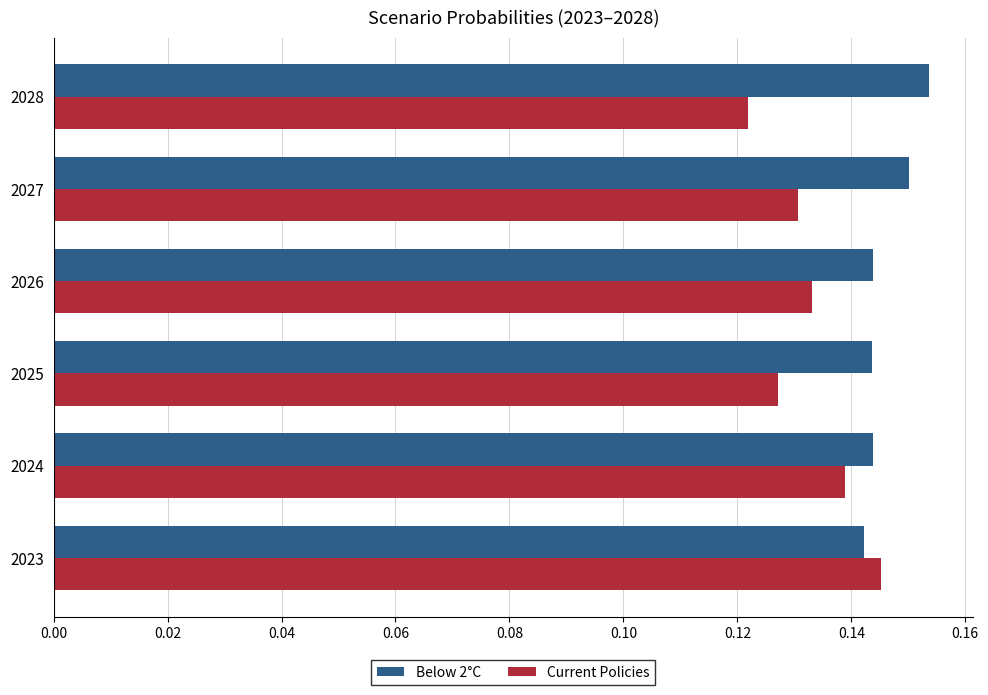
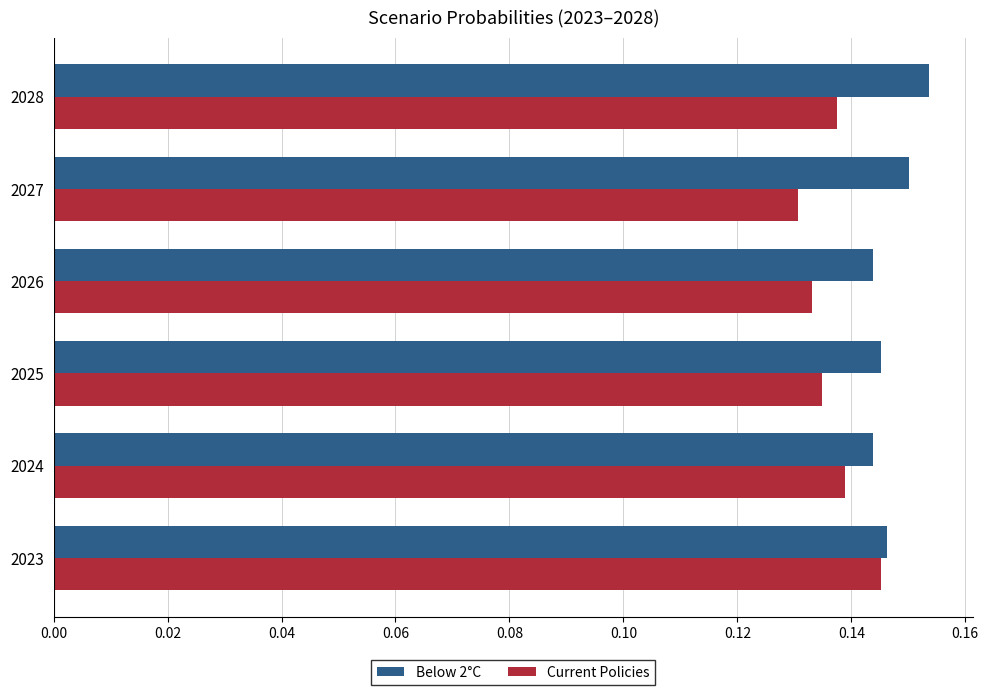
  {
    "Below 2°C": {
      "2028": 0.154,
      "2027": 0.150,
      "2026": 0.144,
-     "2025": 0.144,
+     "2025": 0.145,
      "2024": 0.144,
-     "2023": 0.142
+     "2023": 0.146
    },
    "Current Policies": {
-     "2028": 0.122,
+     "2028": 0.137,
      "2027": 0.131,
      "2026": 0.133,
-     "2025": 0.127,
+     "2025": 0.135,
      "2024": 0.139,
      "2023": 0.145
    }
  }
